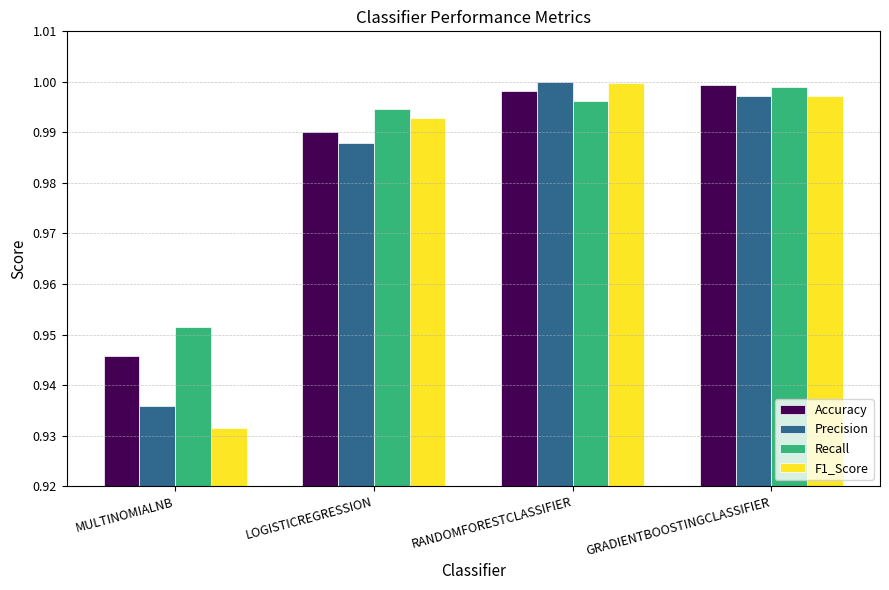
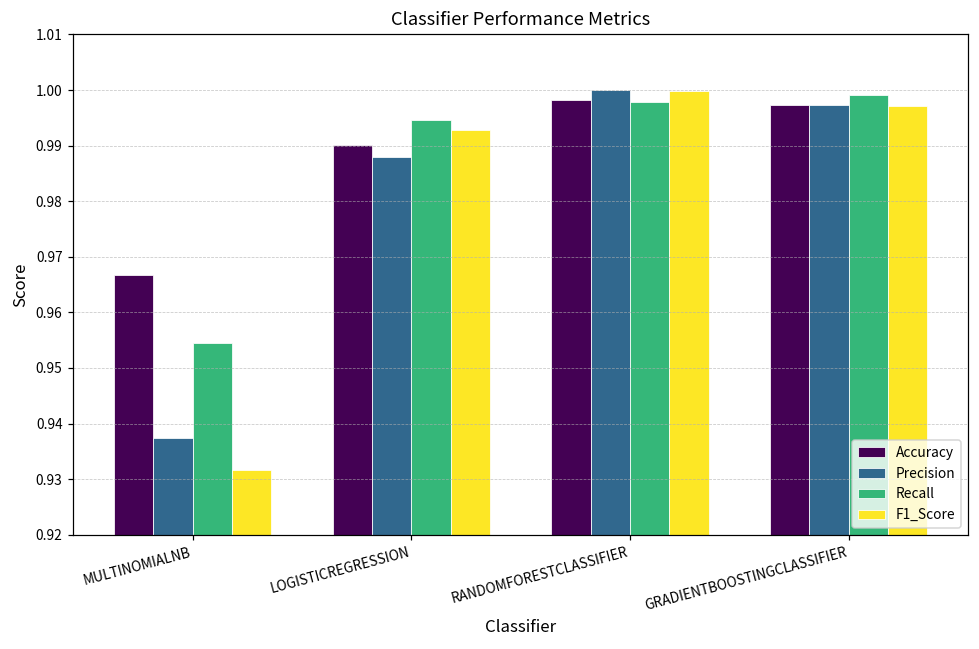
  {
    "Accuracy": {
-     "MULTINOMIALNB": 0.946,
+     "MULTINOMIALNB": 0.967,
      "LOGISTICREGRESSION": 0.990,
      "RANDOMFORESTCLASSIFIER": 0.998,
-     "GRADIENTBOOSTINGCLASSIFIER": 0.999
+     "GRADIENTBOOSTINGCLASSIFIER": 0.997
    },
    "Precision": {
-     "MULTINOMIALNB": 0.936,
+     "MULTINOMIALNB": 0.937,
      "LOGISTICREGRESSION": 0.988,
      "RANDOMFORESTCLASSIFIER": 1.000,
      "GRADIENTBOOSTINGCLASSIFIER": 0.997
    },
    "Recall": {
-     "MULTINOMIALNB": 0.951,
+     "MULTINOMIALNB": 0.955,
      "LOGISTICREGRESSION": 0.995,
-     "RANDOMFORESTCLASSIFIER": 0.996,
+     "RANDOMFORESTCLASSIFIER": 0.998,
      "GRADIENTBOOSTINGCLASSIFIER": 0.999
    },
    "F1_Score": {
      "MULTINOMIALNB": 0.932,
      "LOGISTICREGRESSION": 0.993,
      "RANDOMFORESTCLASSIFIER": 1.000,
      "GRADIENTBOOSTINGCLASSIFIER": 0.997
    }
  }
